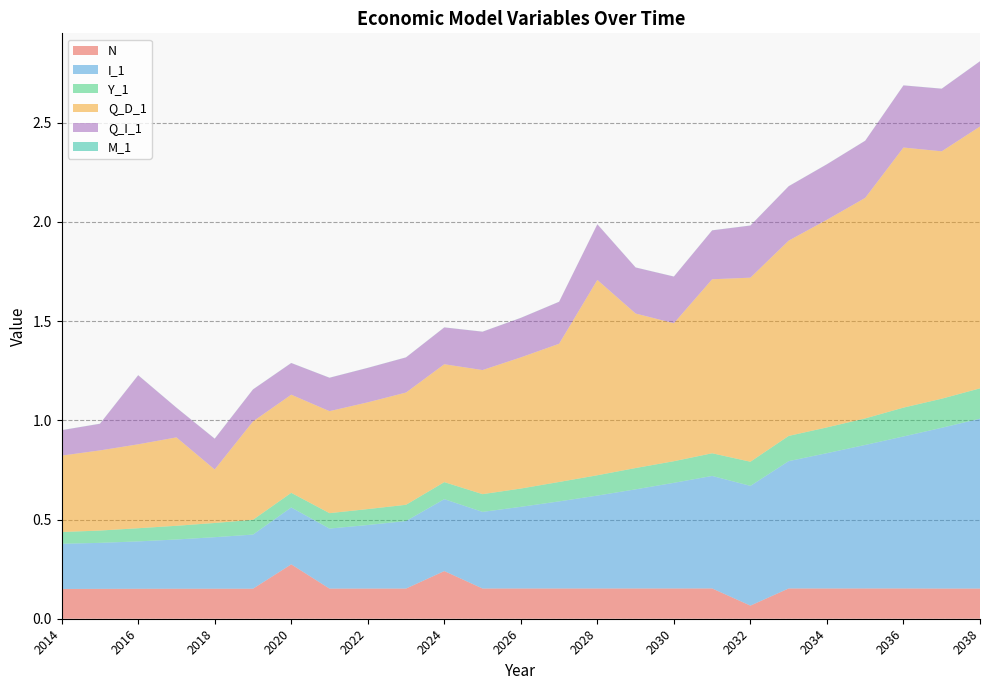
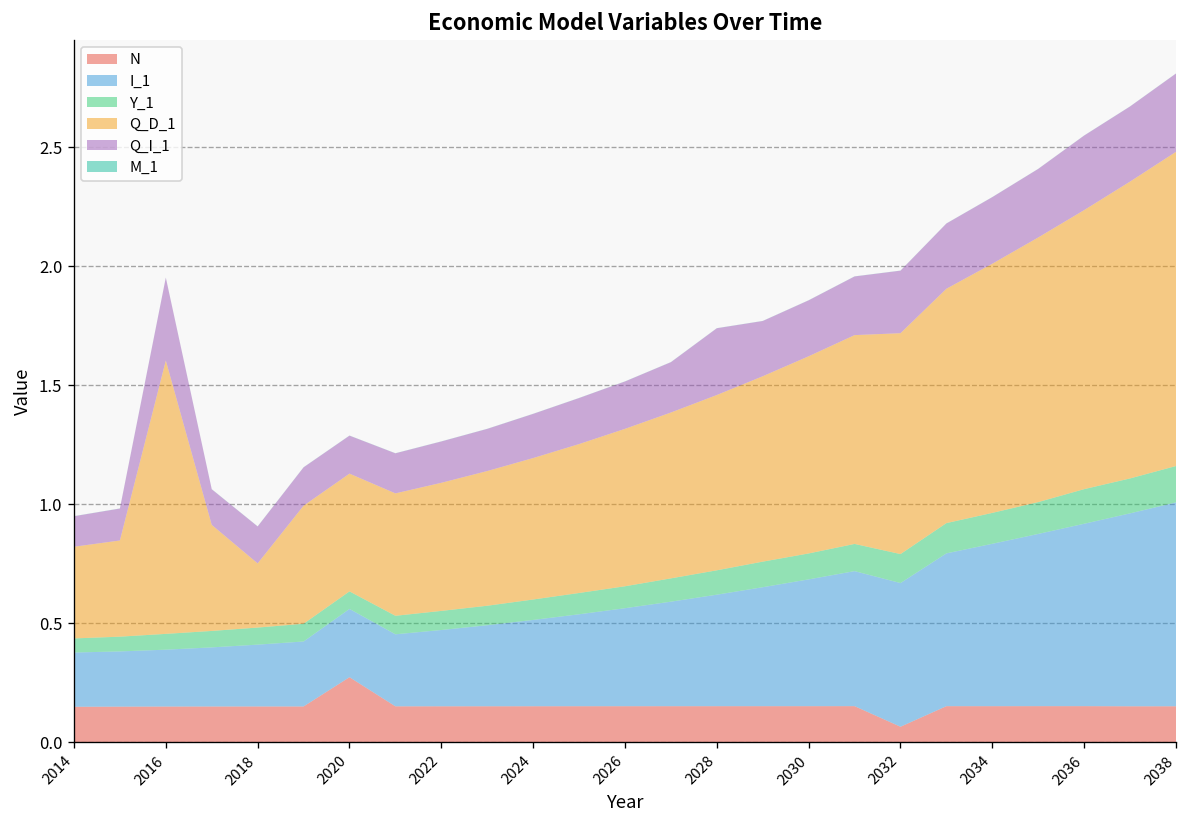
  {
    "N": {
      "2014": 0.15,
      "2016": 0.15,
      "2018": 0.15,
      "2020": 0.27,
      "2022": 0.15,
-     "2024": 0.24,
+     "2024": 0.15,
      "2026": 0.15,
      "2028": 0.15,
      "2030": 0.15,
      "2032": 0.07,
      "2034": 0.15,
      "2036": 0.15,
      "2038": 0.15
    },
    "Q_D_1": {
      "2014": 0.39,
-     "2016": 0.42,
+     "2016": 1.15,
      "2018": 0.27,
      "2020": 0.49,
      "2022": 0.54,
      "2024": 0.59,
      "2026": 0.66,
-     "2028": 0.98,
-     "2030": 0.70,
+     "2028": 0.74,
+     "2030": 0.83,
      "2032": 0.93,
      "2034": 1.05,
-     "2036": 1.31,
+     "2036": 1.17,
      "2038": 1.32
    }
  }
